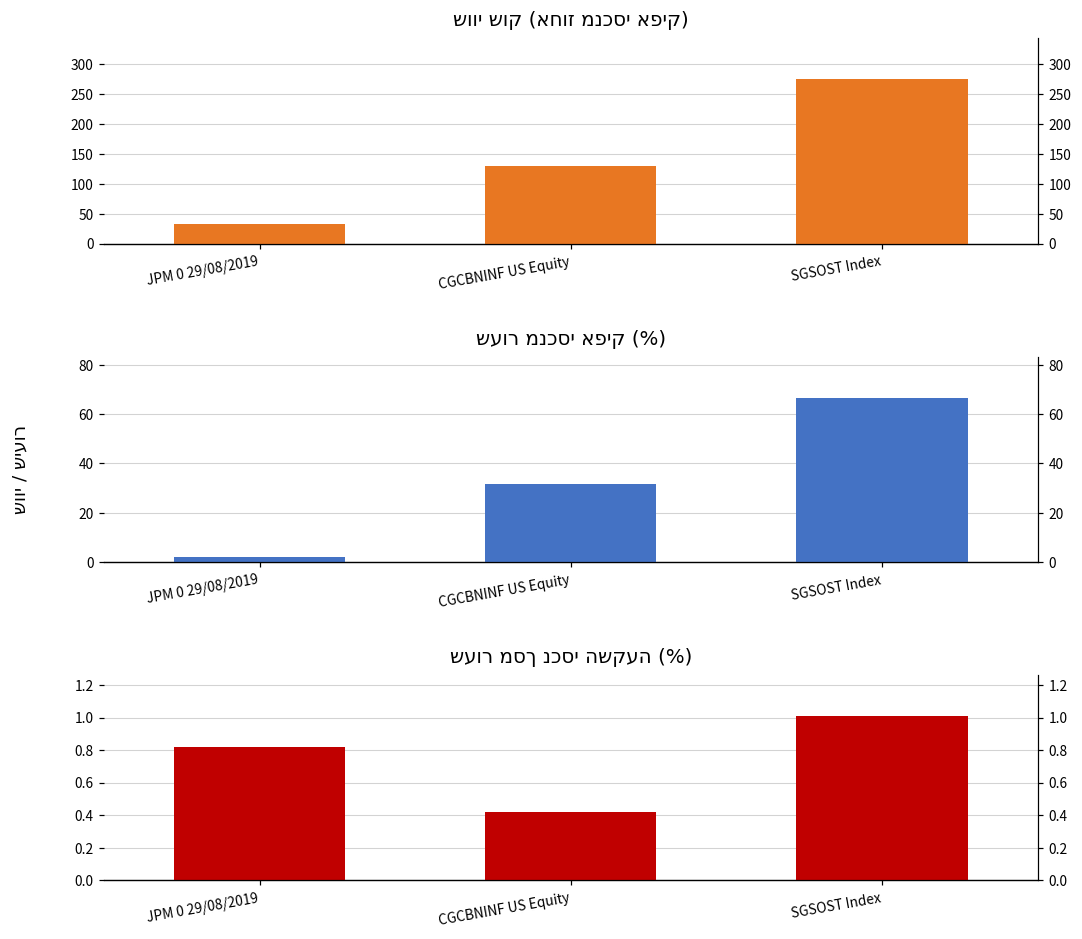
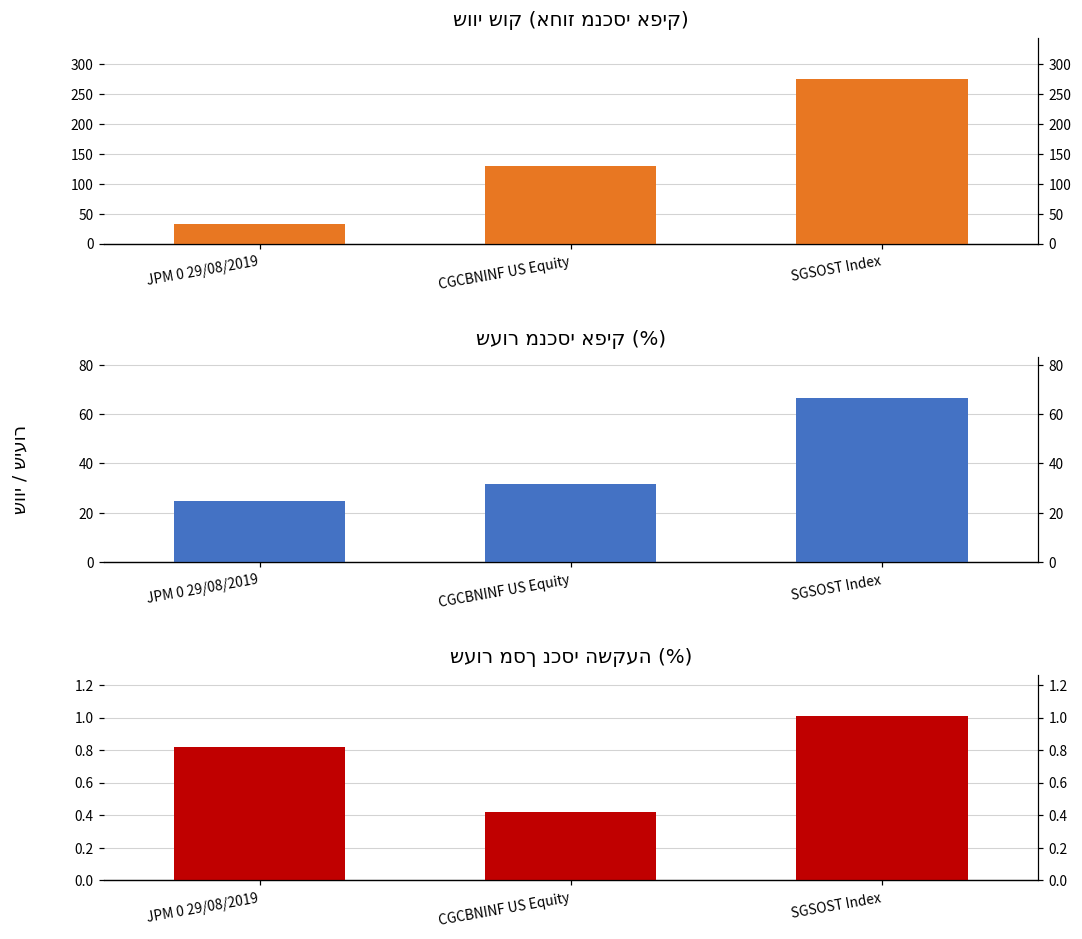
  {
    "שווי שוק (אחוז מנכסי אפיק)": {
      "JPM 0 29/08/2019": 30,
      "CGCBNINF US Equity": 130,
      "SGSOST Index": 270
    },
    "שעור מנכסי אפיק (%)": {
-     "JPM 0 29/08/2019": 2,
+     "JPM 0 29/08/2019": 25,
      "CGCBNINF US Equity": 32,
      "SGSOST Index": 67
    },
    "שעור מסך נכסי השקעה (%)": {
      "JPM 0 29/08/2019": 0.82,
      "CGCBNINF US Equity": 0.42,
      "SGSOST Index": 1.01
    }
  }
